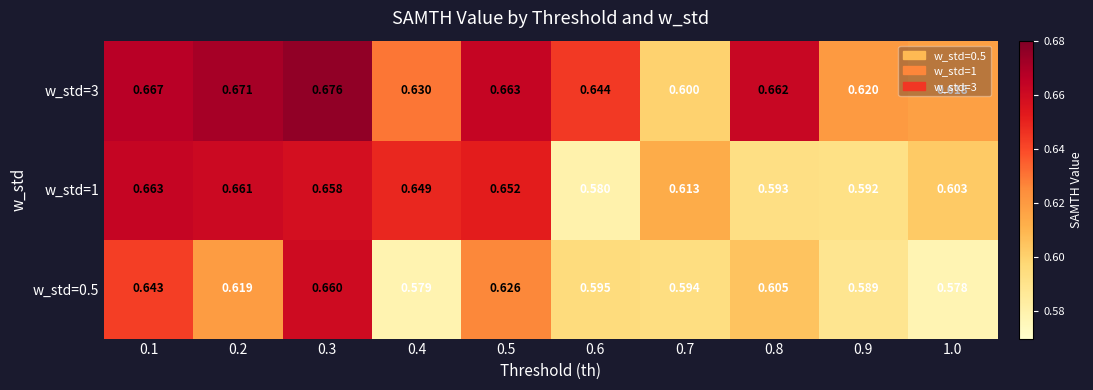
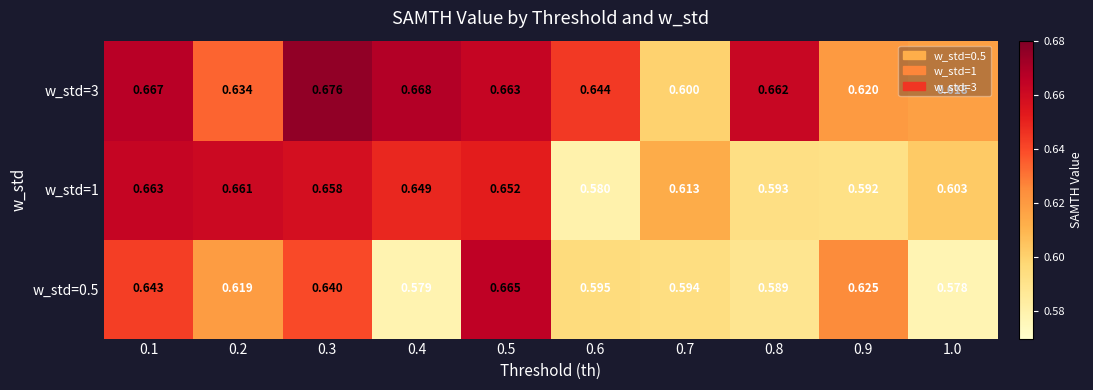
  {
    "w_std=3": {
      "0.1": 0.667,
-     "0.2": 0.671,
+     "0.2": 0.634,
      "0.3": 0.676,
-     "0.4": 0.630,
+     "0.4": 0.668,
      "0.5": 0.663,
      "0.6": 0.644,
      "0.7": 0.600,
      "0.8": 0.662,
      "0.9": 0.620
    },
    "w_std=1": {
      "0.1": 0.663,
      "0.2": 0.661,
      "0.3": 0.658,
      "0.4": 0.649,
      "0.5": 0.652,
      "0.6": 0.580,
      "0.7": 0.613,
      "0.8": 0.593,
      "0.9": 0.592,
      "1.0": 0.603
    },
    "w_std=0.5": {
      "0.1": 0.643,
      "0.2": 0.619,
-     "0.3": 0.660,
+     "0.3": 0.640,
      "0.4": 0.579,
-     "0.5": 0.626,
+     "0.5": 0.665,
      "0.6": 0.595,
      "0.7": 0.594,
-     "0.8": 0.605,
-     "0.9": 0.589,
+     "0.8": 0.589,
+     "0.9": 0.625,
      "1.0": 0.578
    }
  }
